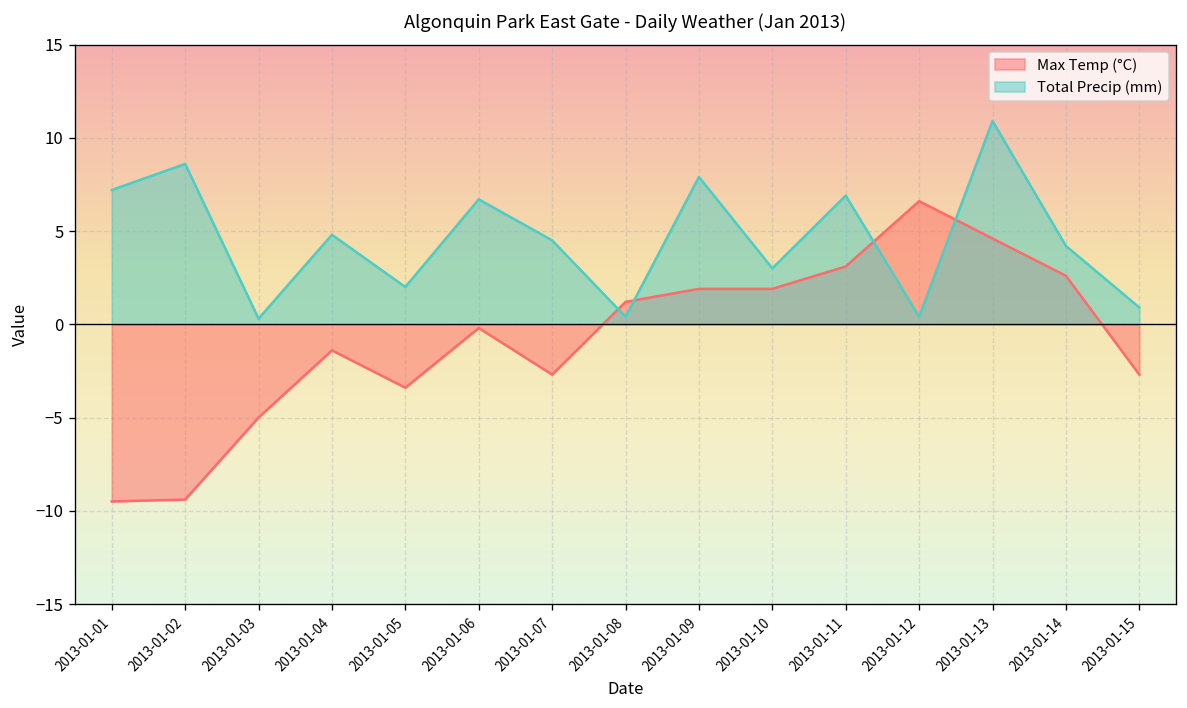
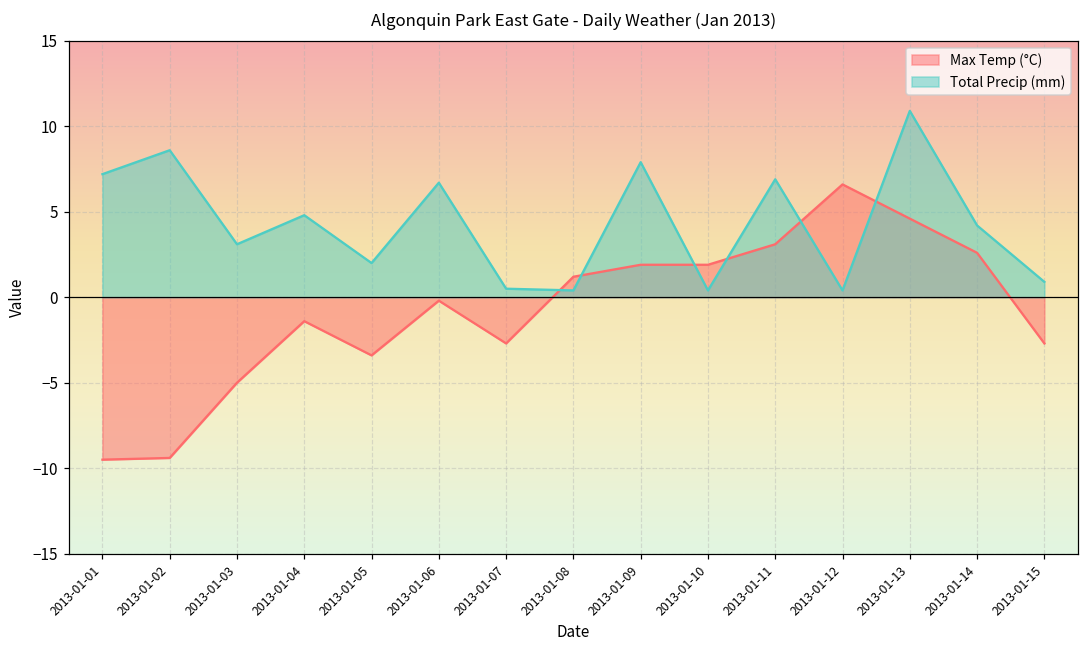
  {
    "Total Precip (mm)": {
      "2013-01-01": 7.2,
      "2013-01-02": 8.6,
-     "2013-01-03": 0.3,
+     "2013-01-03": 3.1,
      "2013-01-04": 4.8,
      "2013-01-05": 2.0,
      "2013-01-06": 6.7,
-     "2013-01-07": 4.5,
+     "2013-01-07": 0.5,
      "2013-01-08": 0.4,
      "2013-01-09": 7.9,
-     "2013-01-10": 3.0,
+     "2013-01-10": 0.4,
      "2013-01-11": 6.9,
      "2013-01-12": 0.4,
      "2013-01-13": 10.9,
      "2013-01-14": 4.2,
      "2013-01-15": 0.9
    }
  }
